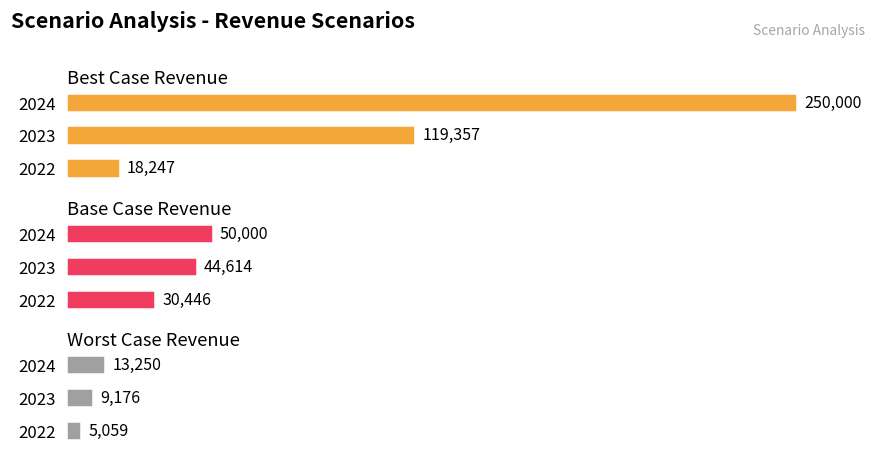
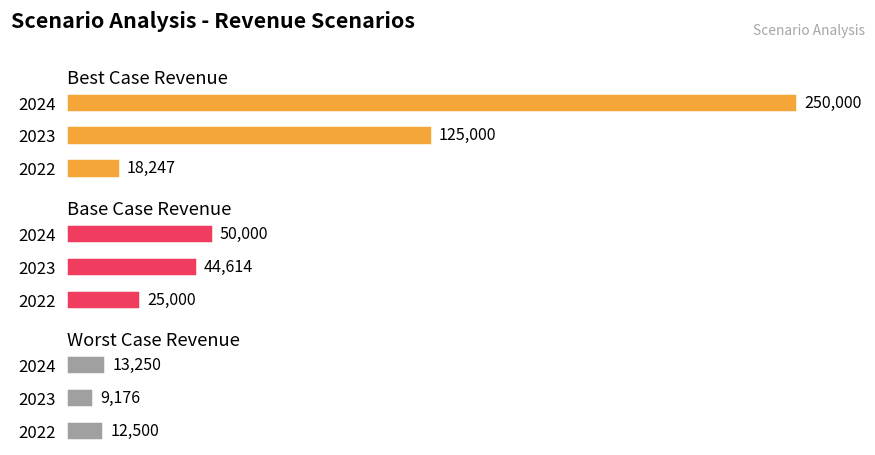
  {
    "Best Case Revenue": {
      "2024": "250,000",
-     "2023": "119,357",
+     "2023": "125,000",
      "2022": "18,247"
    },
    "Base Case Revenue": {
      "2024": "50,000",
      "2023": "44,614",
-     "2022": "30,446"
+     "2022": "25,000"
    },
    "Worst Case Revenue": {
      "2024": "13,250",
      "2023": "9,176",
-     "2022": "5,059"
+     "2022": "12,500"
    }
  }
